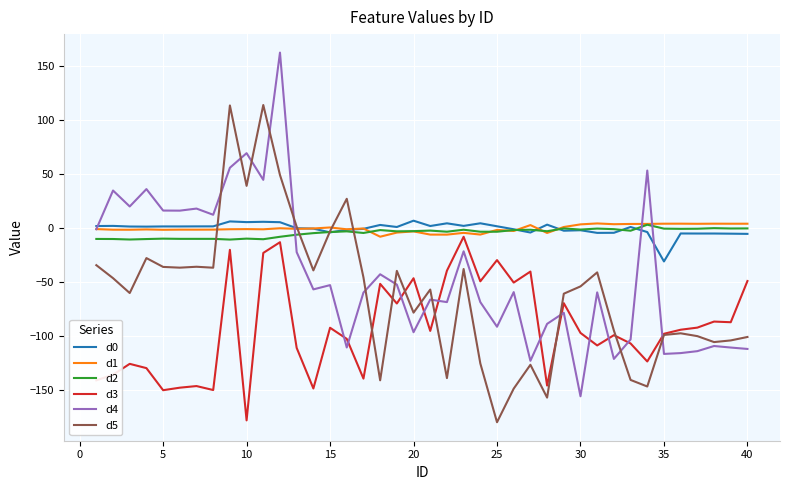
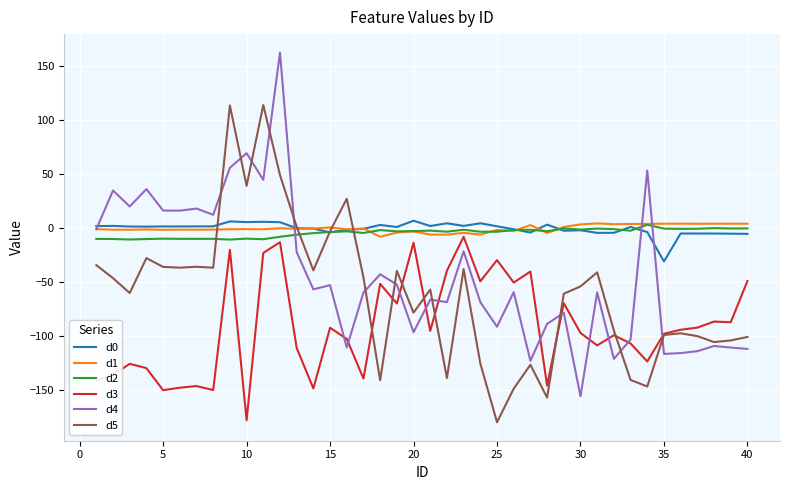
  {
    "d0": {
      "5": 2,
      "10": 6,
      "20": 7,
      "25": 2,
      "35": -31,
      "40": -5
    },
    "d1": {
      "5": -1,
      "10": -1,
      "15": 1,
      "30": 4,
      "35": 4,
      "40": 4
    },
    "d2": {
      "5": -10,
      "10": -10,
      "35": 0,
      "40": 0
    },
    "d3": {
      "5": -150,
      "10": -178,
      "15": -92,
-     "20": -46,
+     "20": -13,
      "25": -29,
      "30": -97,
      "40": -49
    },
    "d4": {
      "5": 16,
      "10": 70,
      "15": -53,
      "20": -96,
      "25": -91,
      "30": -155,
      "35": -116,
      "40": -112
    },
    "d5": {
      "5": -36,
      "10": 39,
      "20": -78,
      "25": -179,
      "30": -54,
      "40": -101
    }
  }
